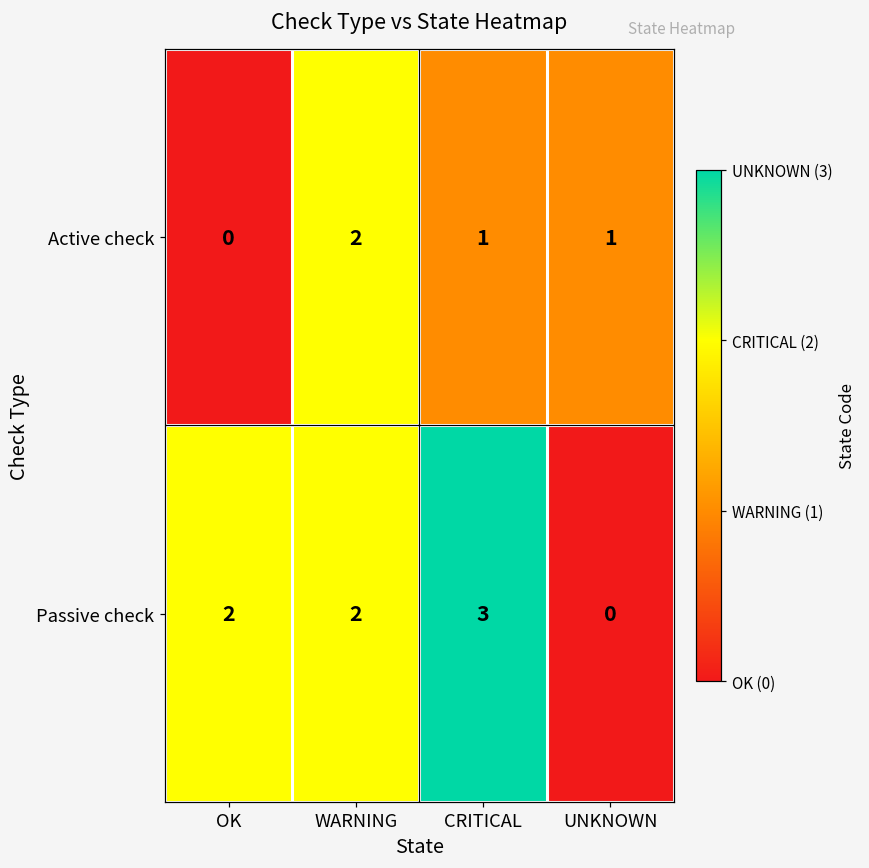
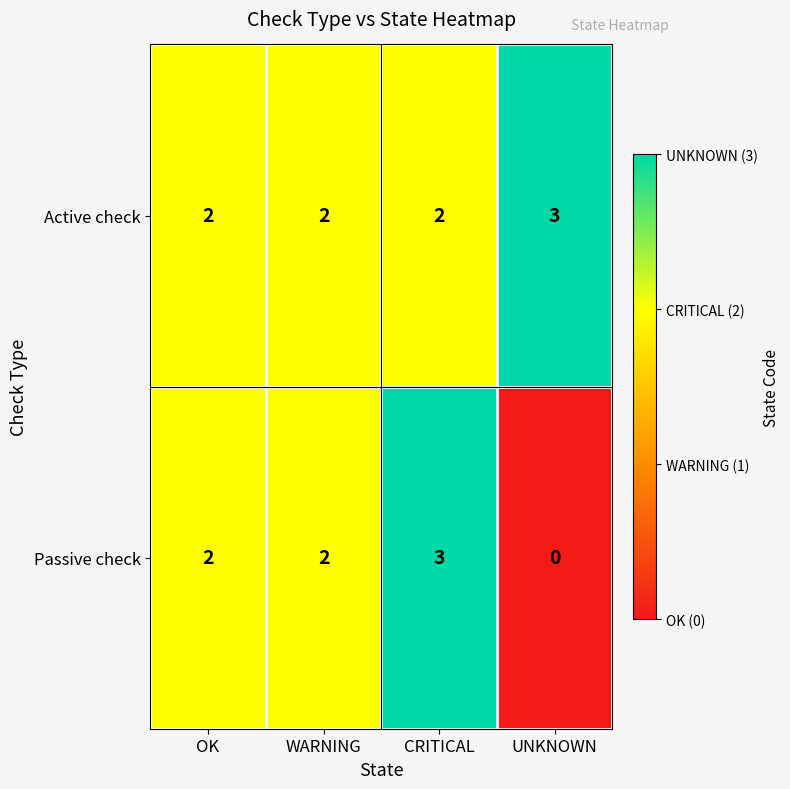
  {
    "Active check": {
-     "OK": 0,
+     "OK": 2,
      "WARNING": 2,
-     "CRITICAL": 1,
-     "UNKNOWN": 1
+     "CRITICAL": 2,
+     "UNKNOWN": 3
    },
    "Passive check": {
      "OK": 2,
      "WARNING": 2,
      "CRITICAL": 3,
      "UNKNOWN": 0
    }
  }
